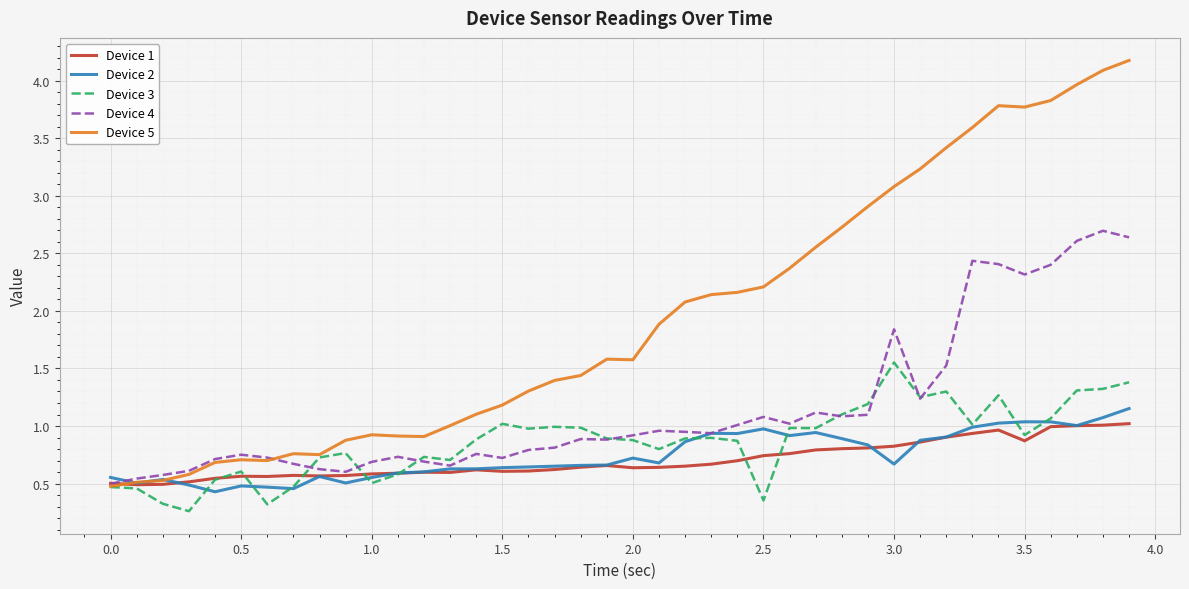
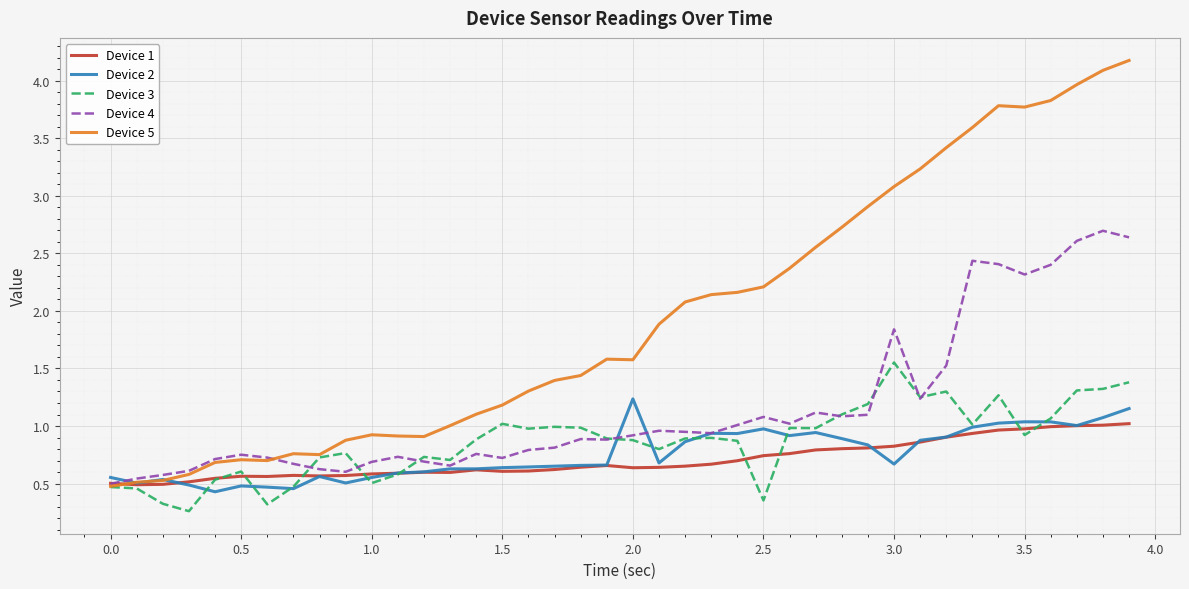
  {
    "Device 1": {
      "0.5": 0.56,
      "1.0": 0.58,
      "1.5": 0.61,
      "2.0": 0.64,
      "2.5": 0.74,
      "3.0": 0.82,
-     "3.5": 0.87
+     "3.5": 0.98
    },
    "Device 2": {
      "0.0": 0.55,
      "0.5": 0.48,
      "1.0": 0.55,
      "1.5": 0.64,
-     "2.0": 0.72,
+     "2.0": 1.24,
      "2.5": 0.98,
      "3.0": 0.67,
      "3.5": 1.04
    },
    "Device 3": {
      "0.5": 0.60,
      "1.0": 0.50,
      "1.5": 1.02,
      "2.0": 0.88,
      "2.5": 0.35,
      "3.0": 1.55,
      "3.5": 0.92
    },
    "Device 4": {
      "0.5": 0.75,
      "1.0": 0.69,
      "1.5": 0.72,
      "2.0": 0.92,
      "2.5": 1.08,
      "3.0": 1.84,
      "3.5": 2.32
    },
    "Device 5": {
      "0.5": 0.71,
      "1.0": 0.92,
      "1.5": 1.18,
      "2.0": 1.58,
      "2.5": 2.21,
      "3.0": 3.08,
      "3.5": 3.77
    }
  }
